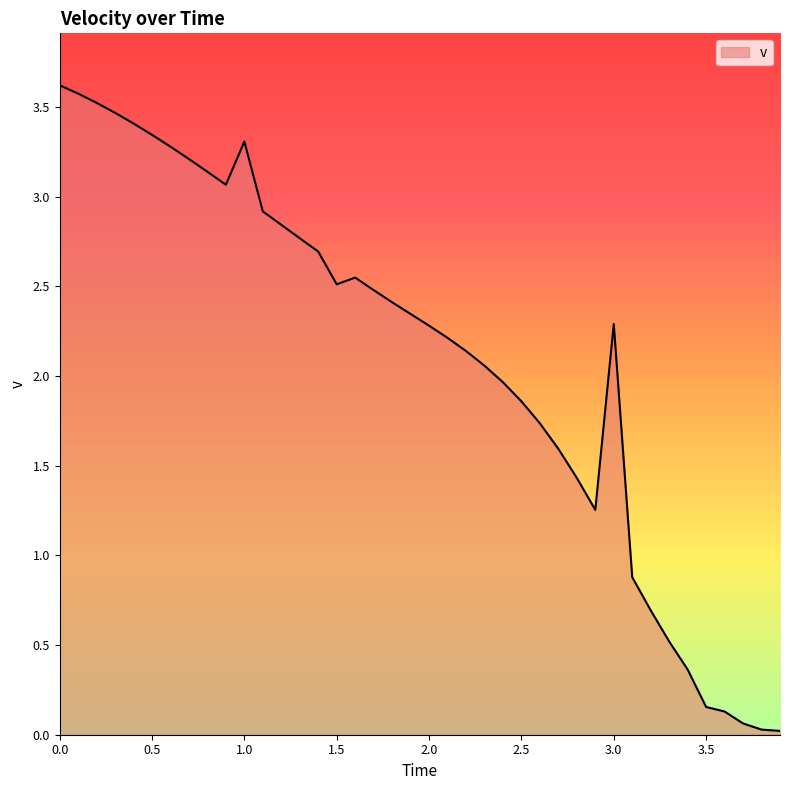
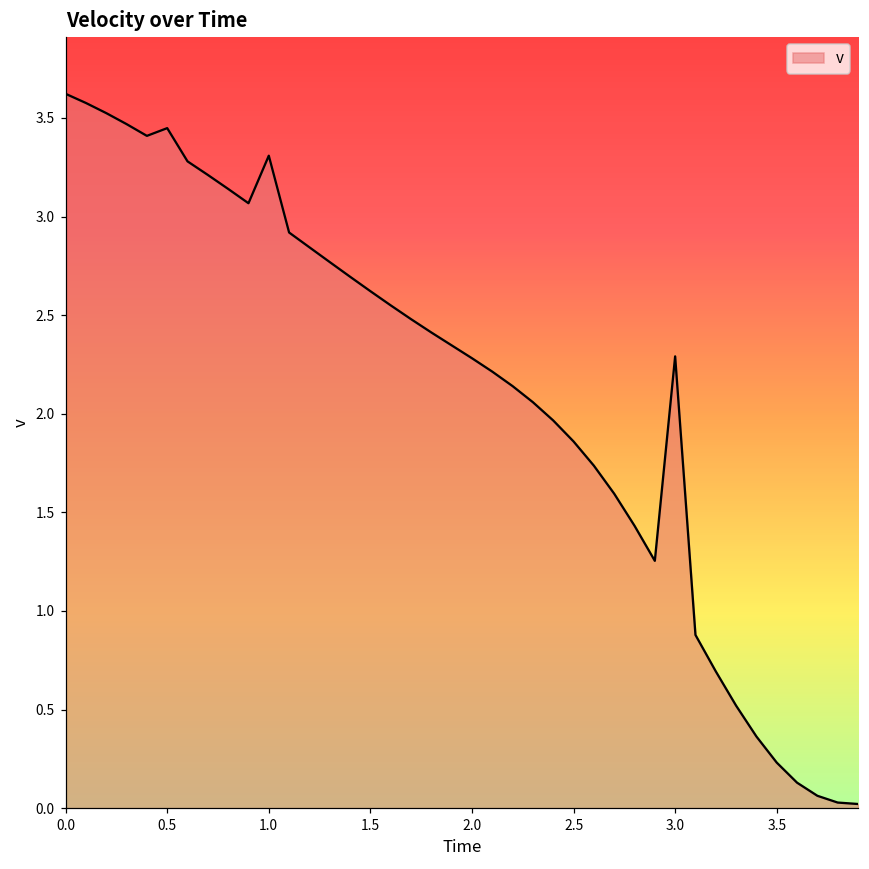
  {
    "0.0": 3.62,
-   "0.5": 3.35,
+   "0.5": 3.45,
    "1.0": 3.31,
-   "1.5": 2.51,
+   "1.5": 2.62,
    "2.0": 2.28,
    "2.5": 1.86,
    "3.0": 2.29,
-   "3.5": 0.15
+   "3.5": 0.23
  }
